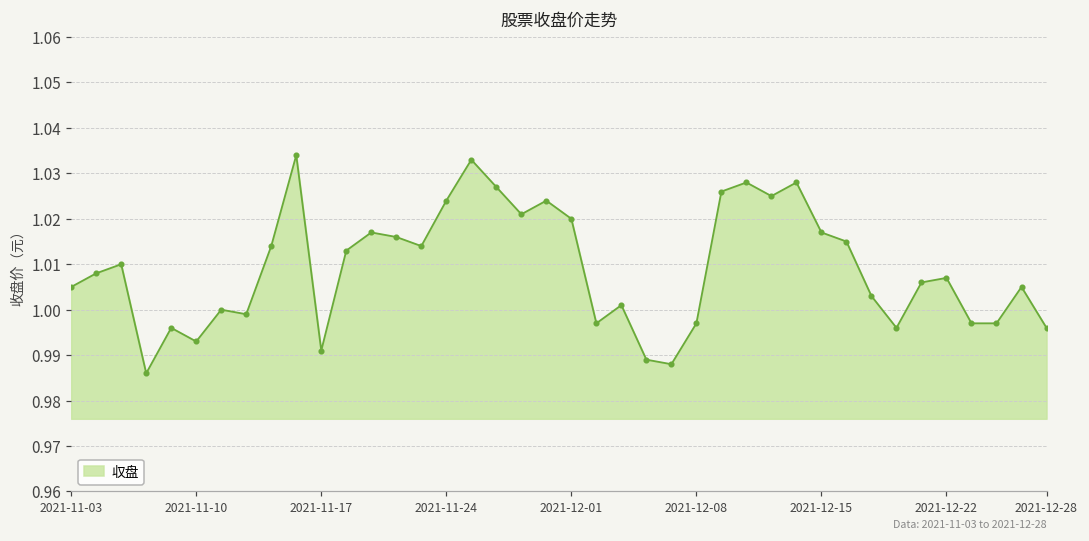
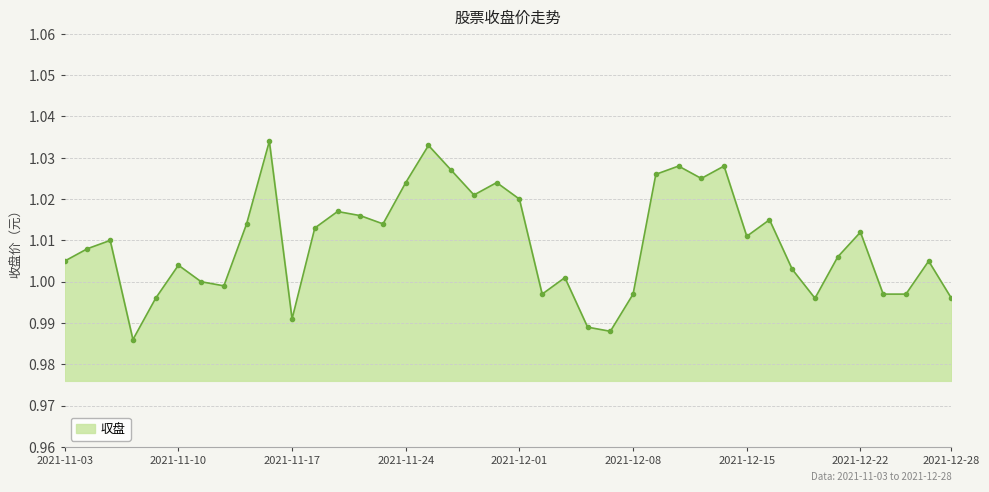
  {
    "2021-11-03": 1.005,
-   "2021-11-10": 0.993,
+   "2021-11-10": 1.004,
    "2021-11-17": 0.991,
    "2021-11-24": 1.024,
    "2021-12-01": 1.020,
    "2021-12-08": 0.997,
-   "2021-12-15": 1.017,
-   "2021-12-22": 1.007,
+   "2021-12-15": 1.011,
+   "2021-12-22": 1.012,
    "2021-12-28": 0.996
  }
